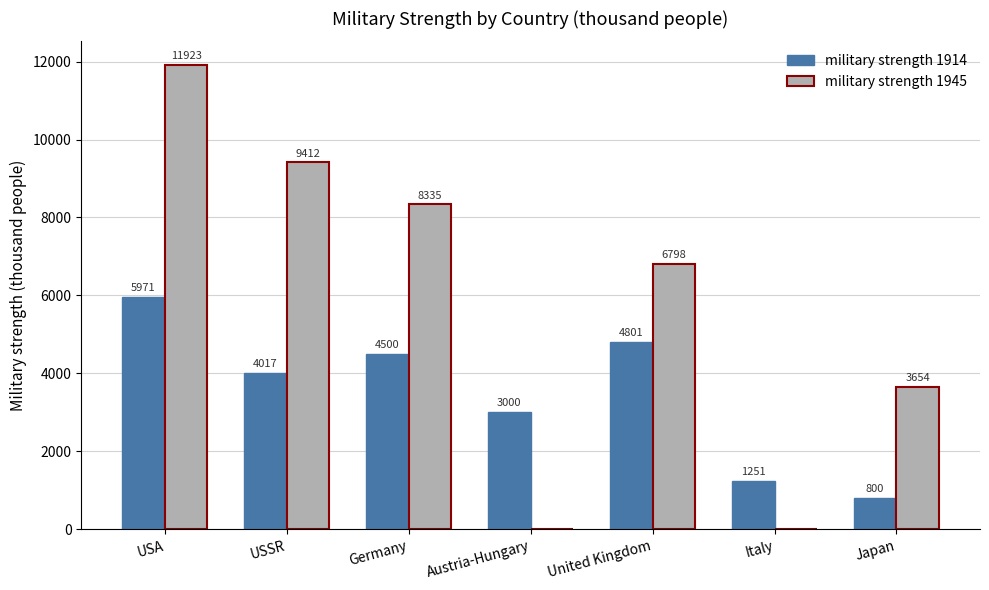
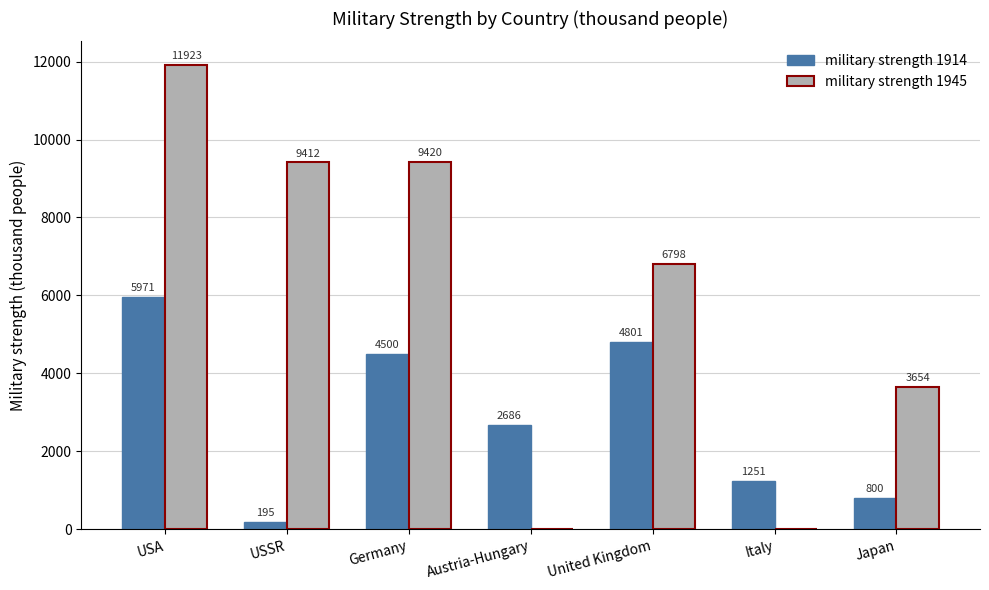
  {
    "military strength 1914": {
      "USA": 5971,
-     "USSR": 4017,
+     "USSR": 195,
      "Germany": 4500,
-     "Austria-Hungary": 3000,
+     "Austria-Hungary": 2686,
      "United Kingdom": 4801,
      "Italy": 1251,
      "Japan": 800
    },
    "military strength 1945": {
      "USA": 11923,
      "USSR": 9412,
-     "Germany": 8335,
+     "Germany": 9420,
      "United Kingdom": 6798,
      "Japan": 3654
    }
  }
